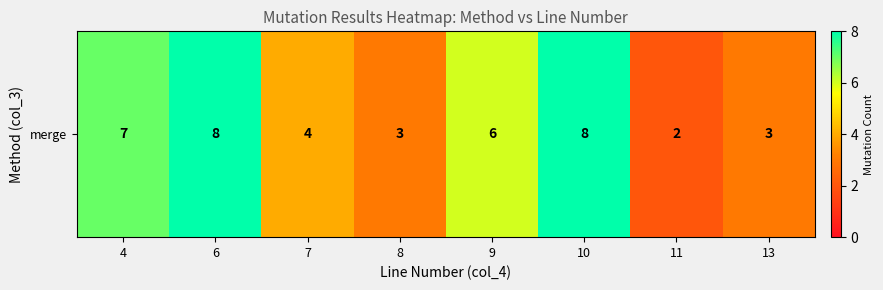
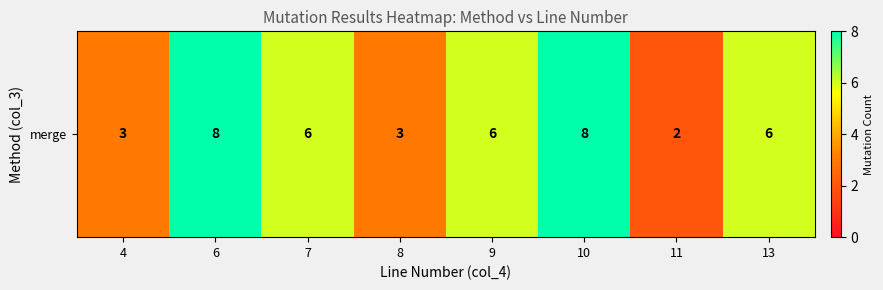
  {
    "merge": {
-     "4": 7,
+     "4": 3,
      "6": 8,
-     "7": 4,
+     "7": 6,
      "8": 3,
      "9": 6,
      "10": 8,
      "11": 2,
-     "13": 3
+     "13": 6
    }
  }
